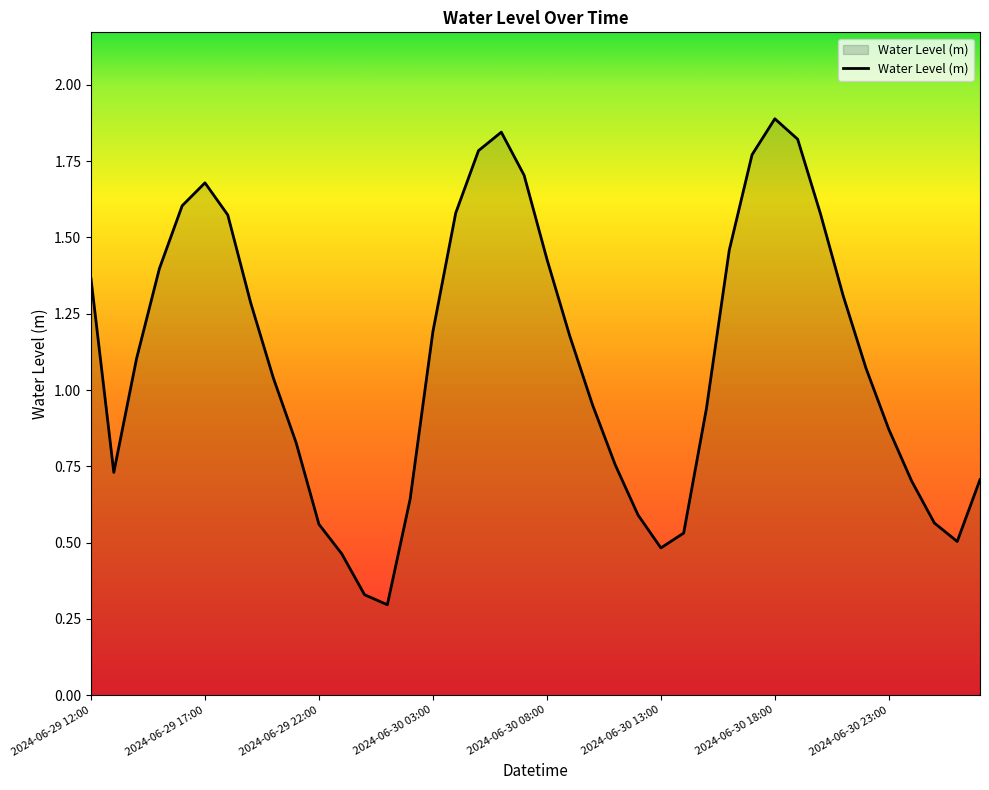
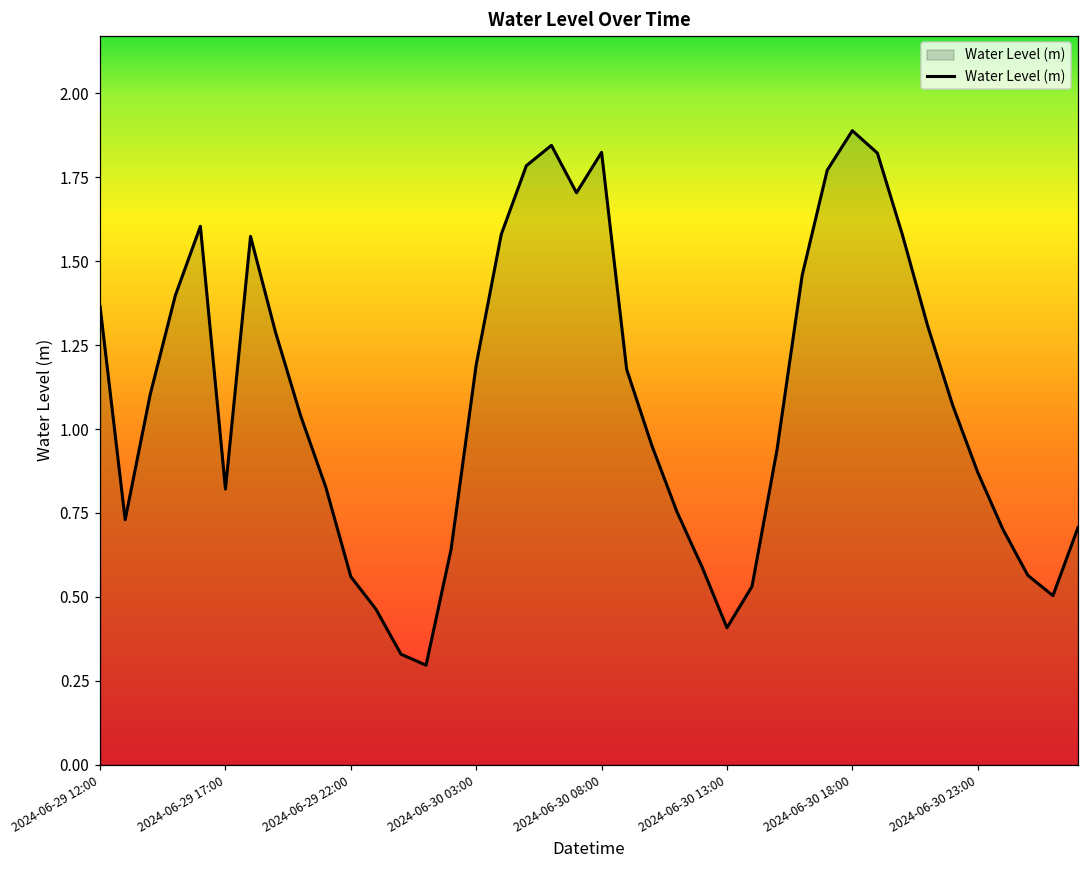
  {
    "2024-06-29 12:00": 1.36,
-   "2024-06-29 17:00": 1.68,
+   "2024-06-29 17:00": 0.82,
    "2024-06-29 22:00": 0.56,
    "2024-06-30 03:00": 1.19,
-   "2024-06-30 08:00": 1.43,
-   "2024-06-30 13:00": 0.48,
+   "2024-06-30 08:00": 1.82,
+   "2024-06-30 13:00": 0.41,
    "2024-06-30 18:00": 1.89,
    "2024-06-30 23:00": 0.87
  }
